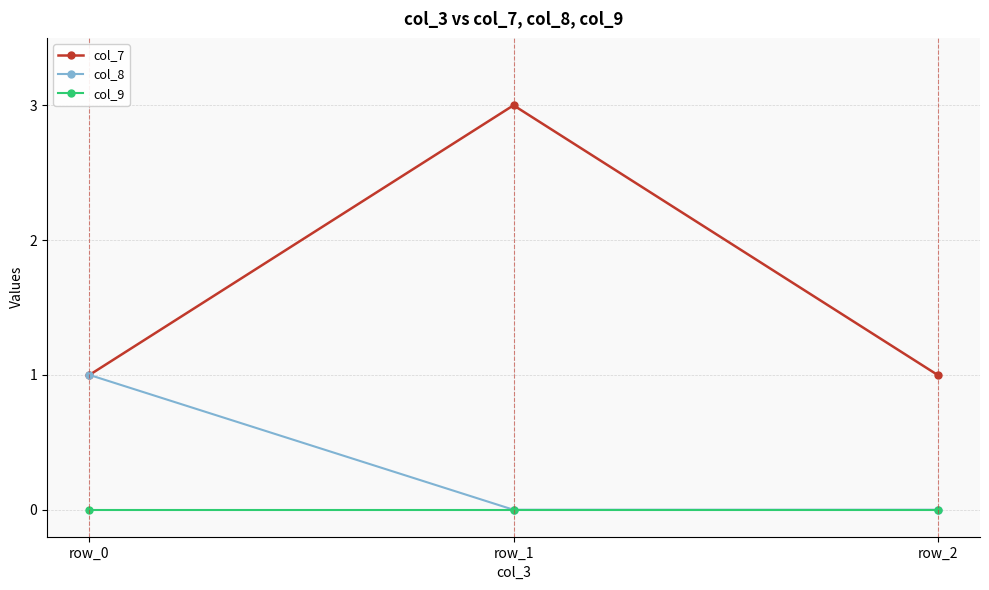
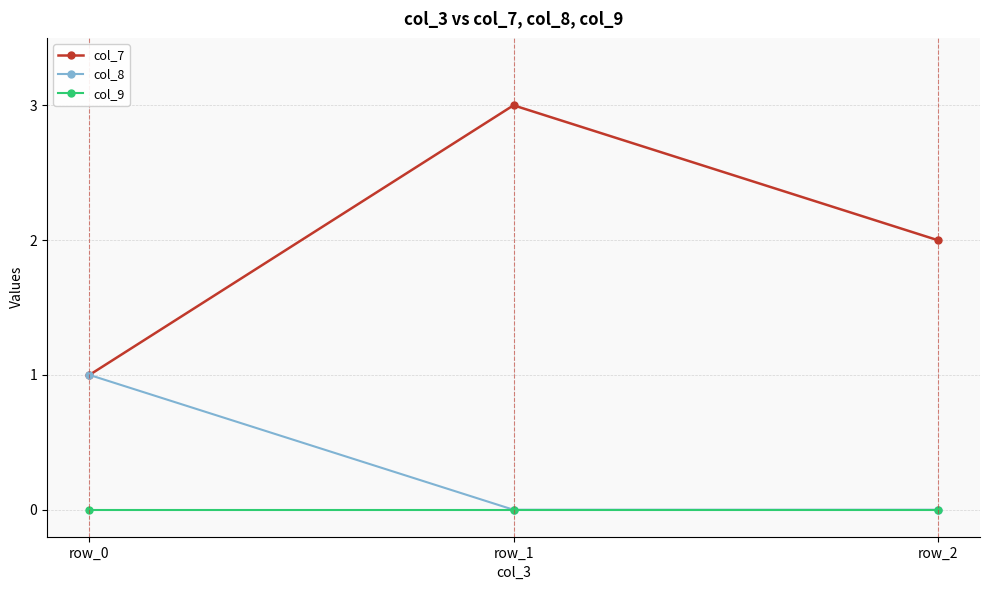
  {
    "col_7": {
      "row_1": 3,
-     "row_2": 1
+     "row_2": 2
    },
    "col_9": {
      "row_0": 0
    }
  }
